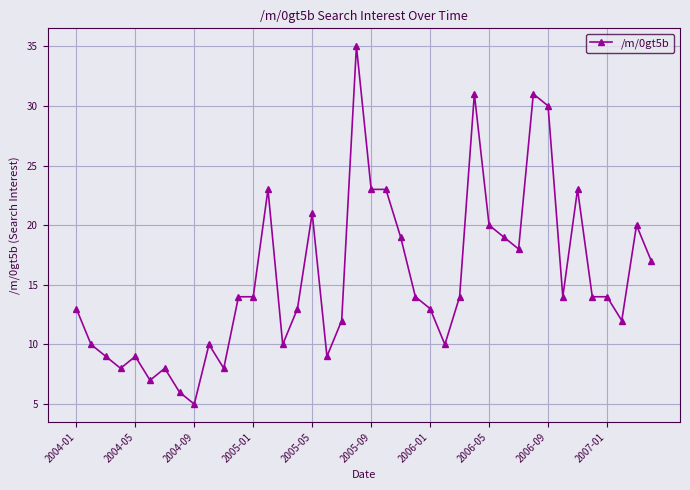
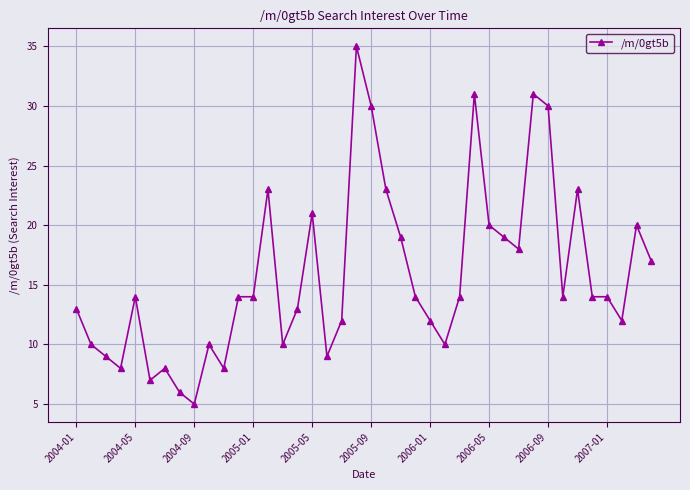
  {
    "2004-01": 13,
-   "2004-05": 9,
+   "2004-05": 14,
    "2004-09": 5,
    "2005-01": 14,
    "2005-05": 21,
-   "2005-09": 23,
-   "2006-01": 13,
+   "2005-09": 30,
+   "2006-01": 12,
    "2006-05": 20,
    "2006-09": 30,
    "2007-01": 14
  }
